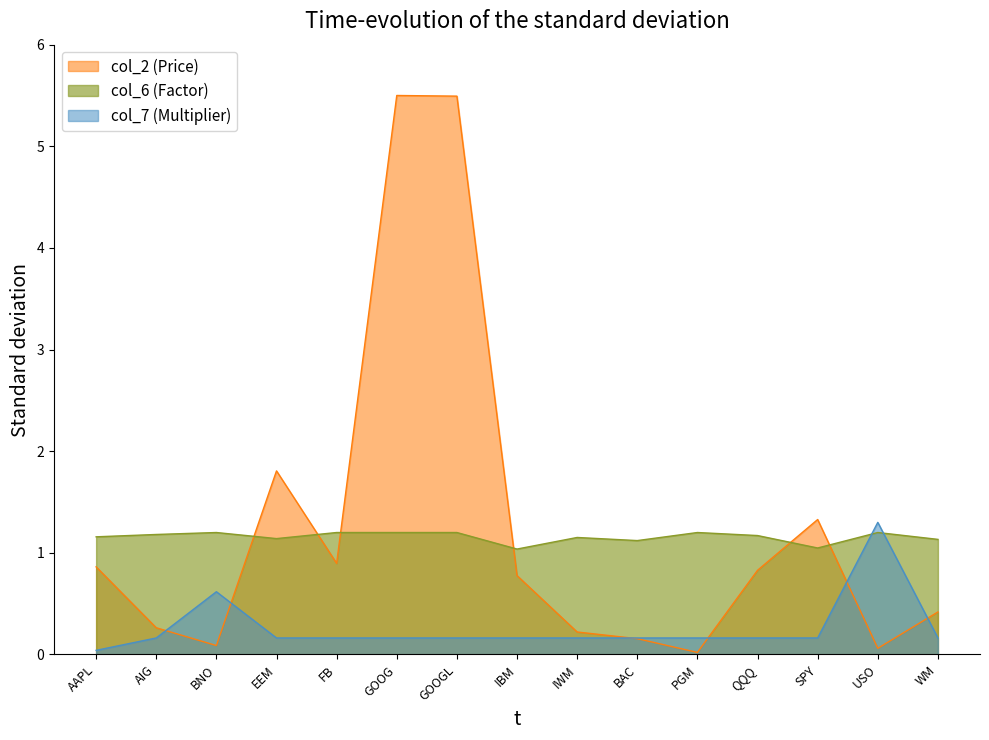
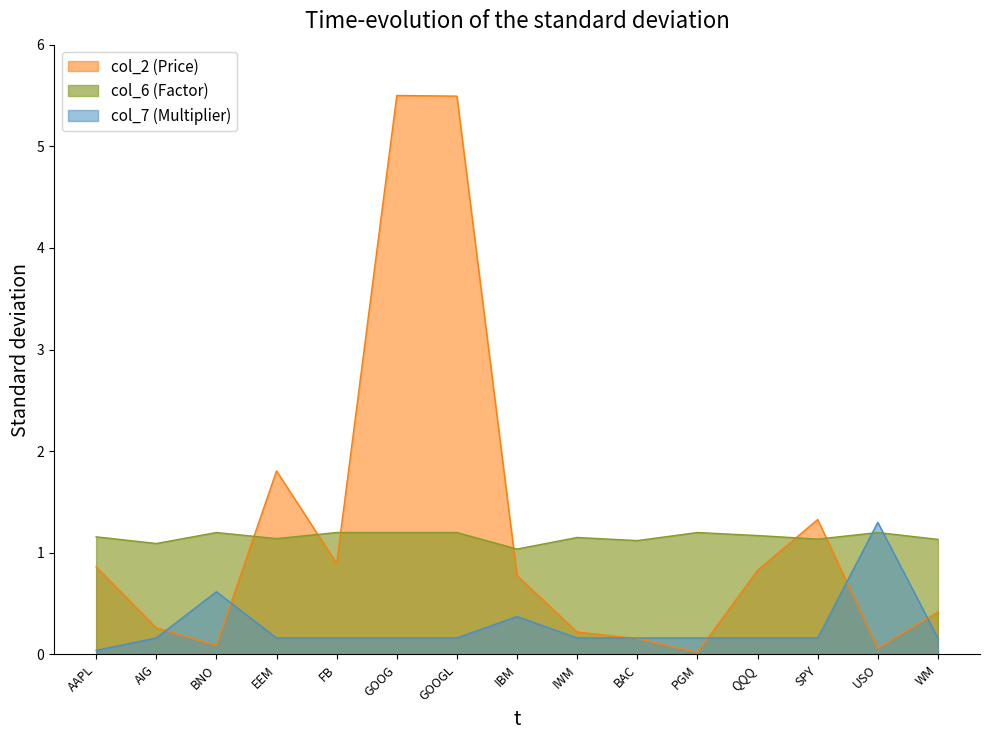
  {
    "col_2 (Price)": {
      "AAPL": 0.86,
      "AIG": 0.26,
      "BNO": 0.09,
      "EEM": 1.81,
      "FB": 0.90,
      "GOOG": 5.50,
      "GOOGL": 5.49,
      "IBM": 0.78,
      "IWM": 0.22,
      "PGM": 0.02,
      "QQQ": 0.83,
      "SPY": 1.33,
      "USO": 0.06,
      "WM": 0.42
    },
    "col_6 (Factor)": {
      "AAPL": 1.16,
-     "AIG": 1.18,
+     "AIG": 1.09,
      "BNO": 1.20,
      "EEM": 1.14,
      "FB": 1.20,
      "GOOG": 1.20,
      "GOOGL": 1.20,
      "IBM": 1.04,
      "IWM": 1.15,
      "BAC": 1.12,
      "PGM": 1.20,
      "QQQ": 1.17,
-     "SPY": 1.05,
+     "SPY": 1.14,
      "USO": 1.20,
      "WM": 1.13
    },
    "col_7 (Multiplier)": {
      "AAPL": 0.04,
      "AIG": 0.16,
      "BNO": 0.62,
      "EEM": 0.16,
      "FB": 0.16,
      "GOOG": 0.16,
      "GOOGL": 0.16,
-     "IBM": 0.16,
+     "IBM": 0.37,
      "IWM": 0.16,
      "PGM": 0.16,
      "QQQ": 0.16,
      "SPY": 0.16,
      "USO": 1.30,
      "WM": 0.16
    }
  }
